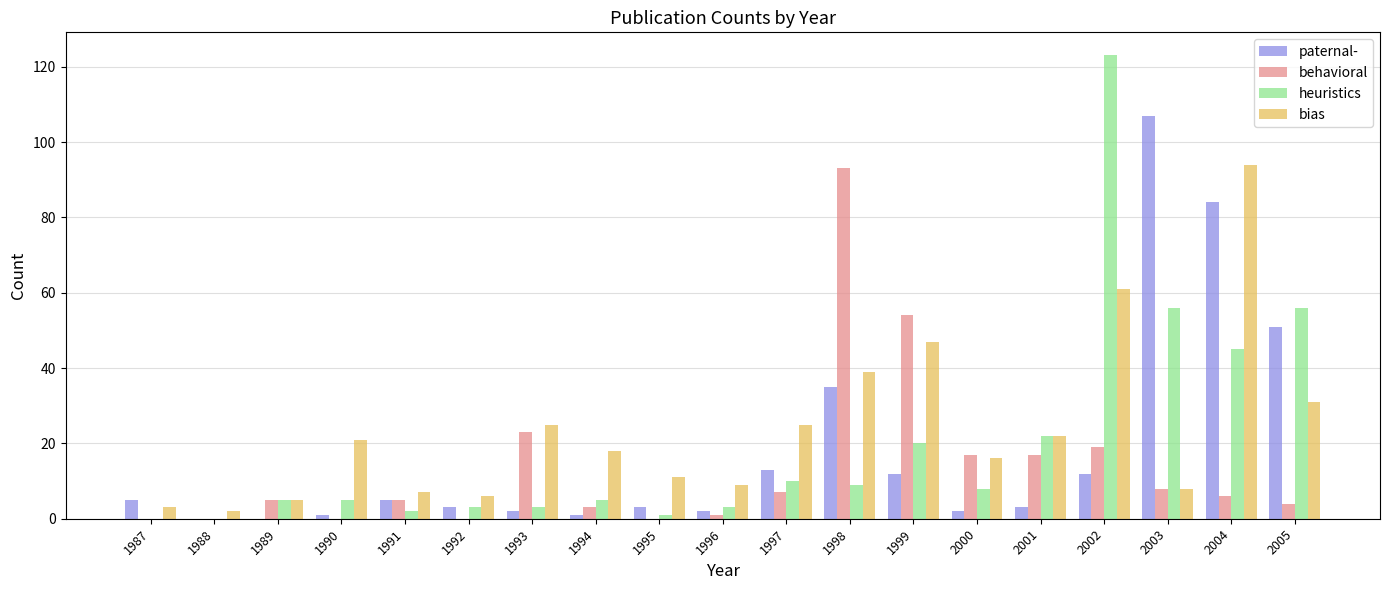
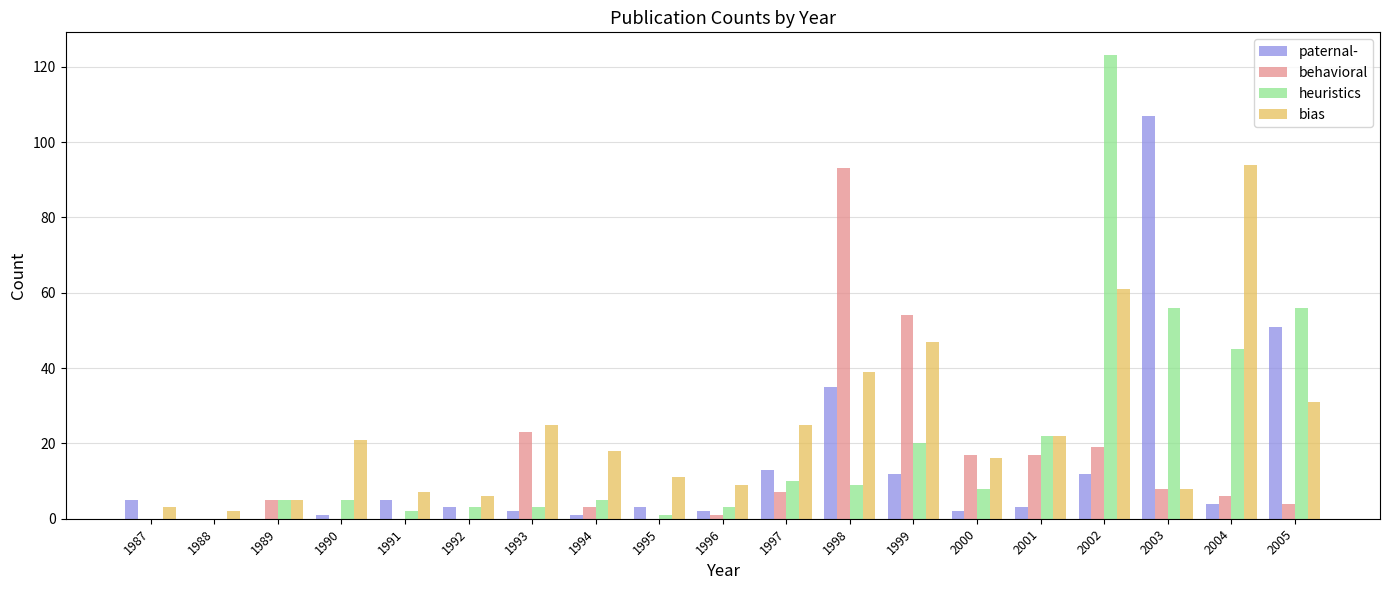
  {
    "paternal-": {
      "1987": 5,
      "1988": 0,
      "1989": 0,
      "1990": 1,
      "1991": 5,
      "1992": 3,
      "1993": 2,
      "1994": 1,
      "1995": 3,
      "1996": 2,
      "1997": 13,
      "1998": 35,
      "1999": 12,
      "2000": 2,
      "2001": 3,
      "2002": 12,
      "2003": 107,
-     "2004": 84,
+     "2004": 4,
      "2005": 51
    },
    "behavioral": {
      "1987": 0,
      "1988": 0,
      "1989": 5,
      "1990": 0,
-     "1991": 5,
+     "1991": 0,
      "1992": 0,
      "1993": 23,
      "1994": 3,
      "1995": 0,
      "1996": 1,
      "1997": 7,
      "1998": 93,
      "1999": 54,
      "2000": 17,
      "2001": 17,
      "2002": 19,
      "2003": 8,
      "2004": 6,
      "2005": 4
    },
    "heuristics": {
      "1987": 0,
      "1988": 0,
      "1989": 5,
      "1990": 5,
      "1991": 2,
      "1992": 3,
      "1993": 3,
      "1994": 5,
      "1995": 1,
      "1996": 3,
      "1997": 10,
      "1998": 9,
      "1999": 20,
      "2000": 8,
      "2001": 22,
      "2002": 123,
      "2003": 56,
      "2004": 45,
      "2005": 56
    },
    "bias": {
      "1987": 3,
      "1988": 2,
      "1989": 5,
      "1990": 21,
      "1991": 7,
      "1992": 6,
      "1993": 25,
      "1994": 18,
      "1995": 11,
      "1996": 9,
      "1997": 25,
      "1998": 39,
      "1999": 47,
      "2000": 16,
      "2001": 22,
      "2002": 61,
      "2003": 8,
      "2004": 94,
      "2005": 31
    }
  }
